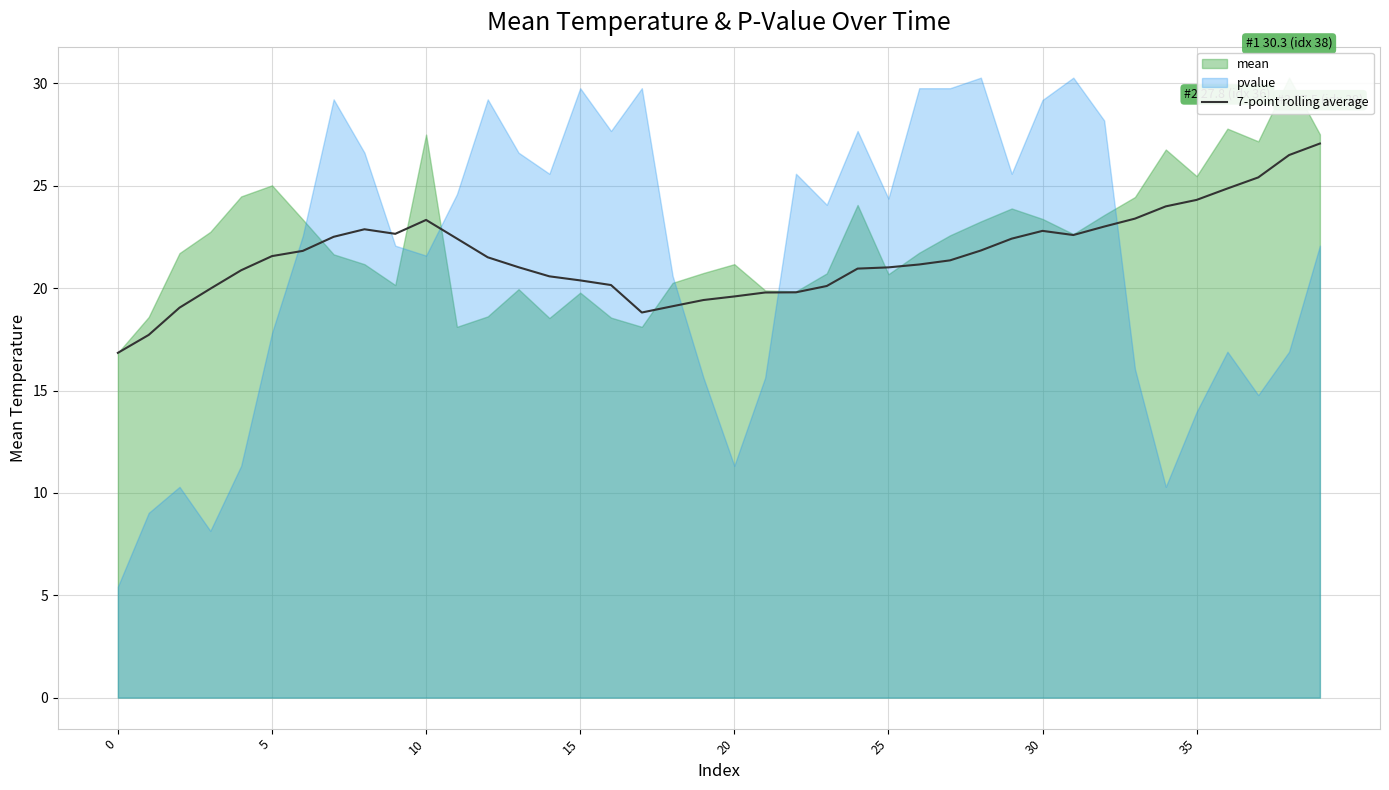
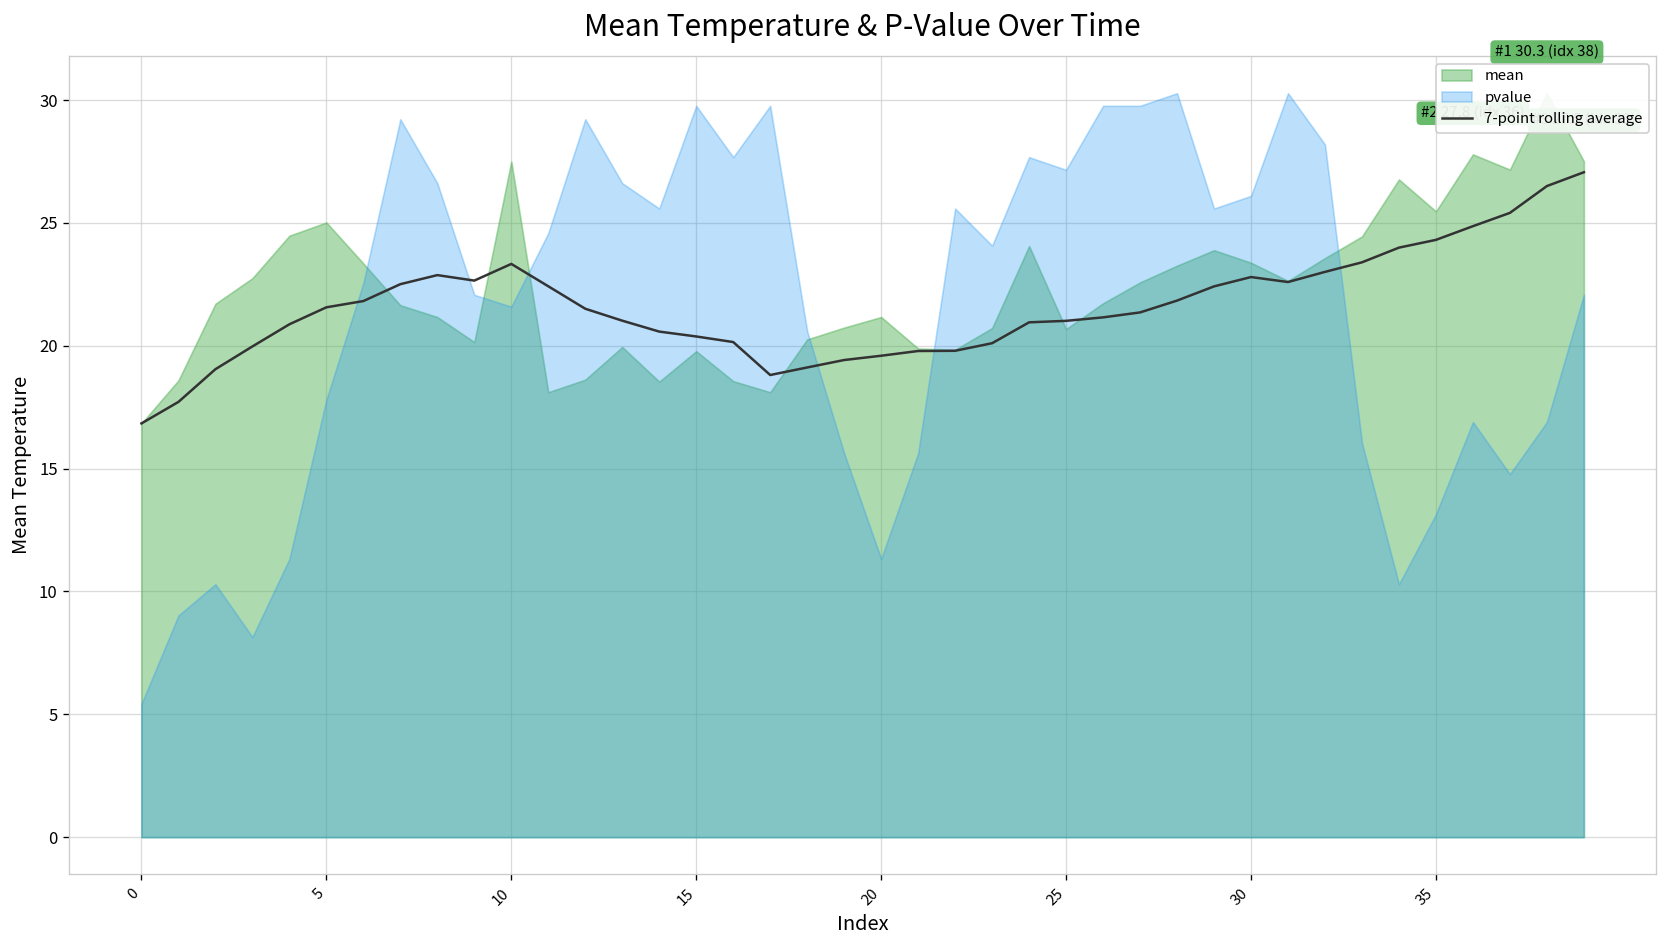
  {
    "7-point rolling average": {
      "5": 21.6,
      "10": 23.3,
      "15": 20.4,
      "20": 19.6,
      "25": 21.0,
      "30": 22.8,
      "35": 24.3
    },
    "mean": {
      "5": 25.0,
      "10": 27.5,
      "15": 19.8,
      "20": 21.2,
      "25": 20.7,
      "30": 23.4,
      "35": 25.5
    },
    "pvalue": {
      "0": 5.4,
      "5": 17.8,
      "10": 21.6,
      "15": 29.8,
      "20": 11.3,
-     "25": 24.4,
-     "30": 29.2,
-     "35": 14.0
+     "25": 27.2,
+     "30": 26.1,
+     "35": 13.1
    }
  }
